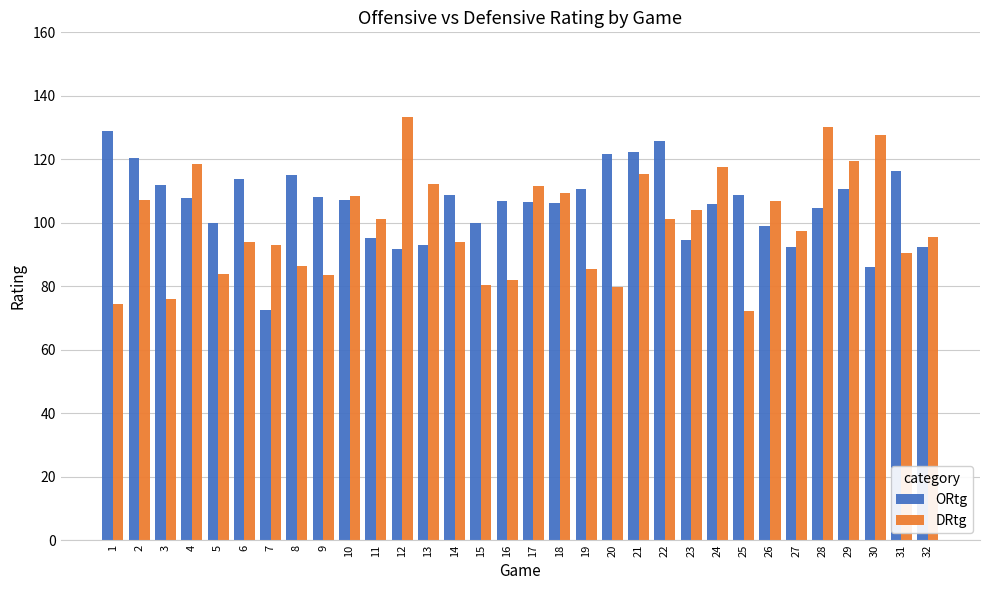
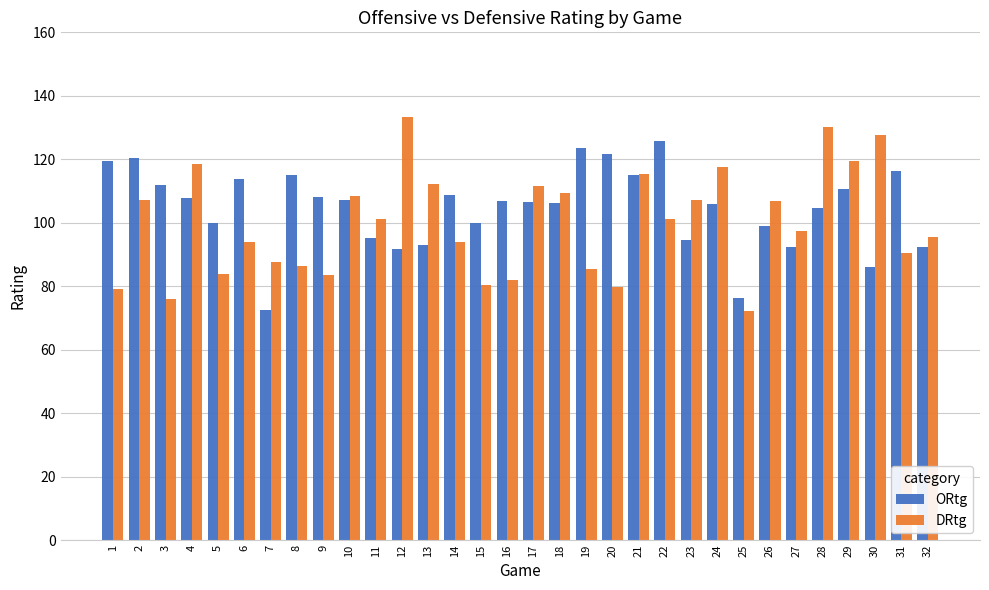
  {
    "ORtg": {
-     "1": 129,
+     "1": 119,
      "2": 120,
      "3": 112,
      "4": 108,
      "5": 100,
      "6": 114,
      "7": 73,
      "8": 115,
      "9": 108,
      "10": 107,
      "11": 95,
      "12": 92,
      "13": 93,
      "14": 109,
      "15": 100,
      "16": 107,
      "17": 107,
      "18": 106,
-     "19": 111,
+     "19": 124,
      "20": 122,
-     "21": 122,
+     "21": 115,
      "22": 126,
      "23": 95,
      "24": 106,
-     "25": 109,
+     "25": 76,
      "26": 99,
      "27": 92,
      "28": 105,
      "29": 111,
      "30": 86,
      "31": 116,
      "32": 93
    },
    "DRtg": {
-     "1": 75,
+     "1": 79,
      "2": 107,
      "3": 76,
      "4": 118,
      "5": 84,
      "6": 94,
-     "7": 93,
+     "7": 88,
      "8": 86,
      "9": 84,
      "10": 108,
      "11": 101,
      "12": 133,
      "13": 112,
      "14": 94,
      "15": 81,
      "16": 82,
      "17": 112,
      "18": 109,
      "19": 85,
      "20": 80,
      "21": 115,
      "22": 101,
-     "23": 104,
+     "23": 107,
      "24": 118,
      "25": 72,
      "26": 107,
      "27": 97,
      "28": 130,
      "29": 120,
      "30": 128,
      "31": 90,
      "32": 96
    }
  }
